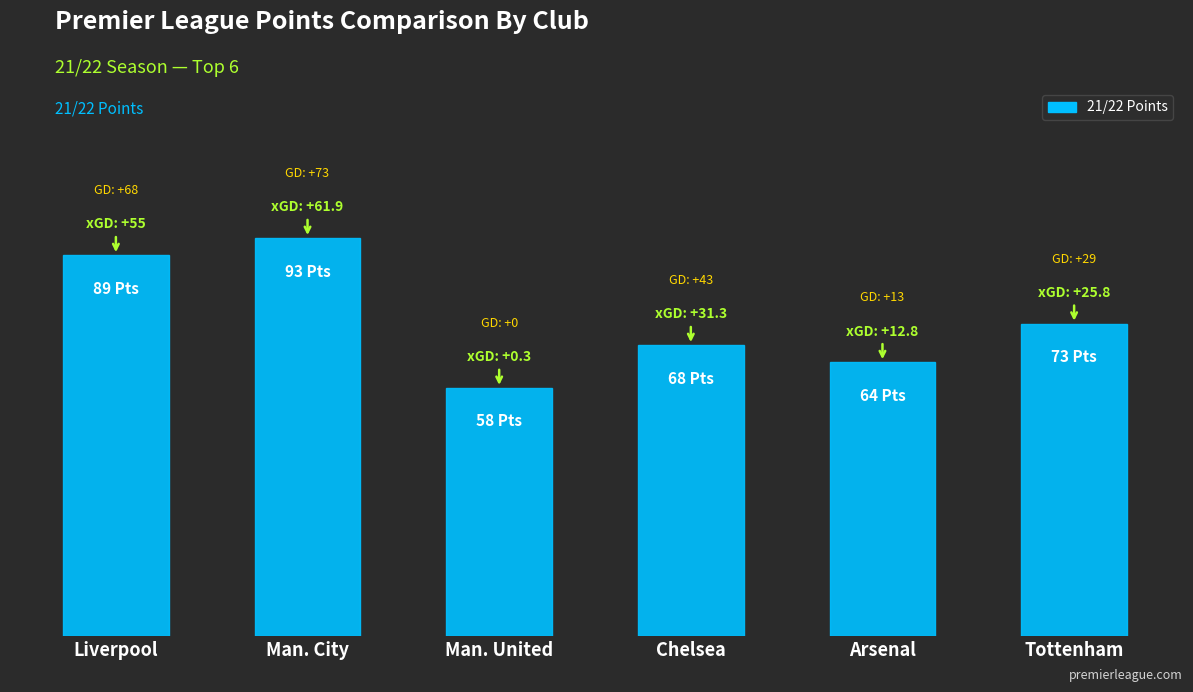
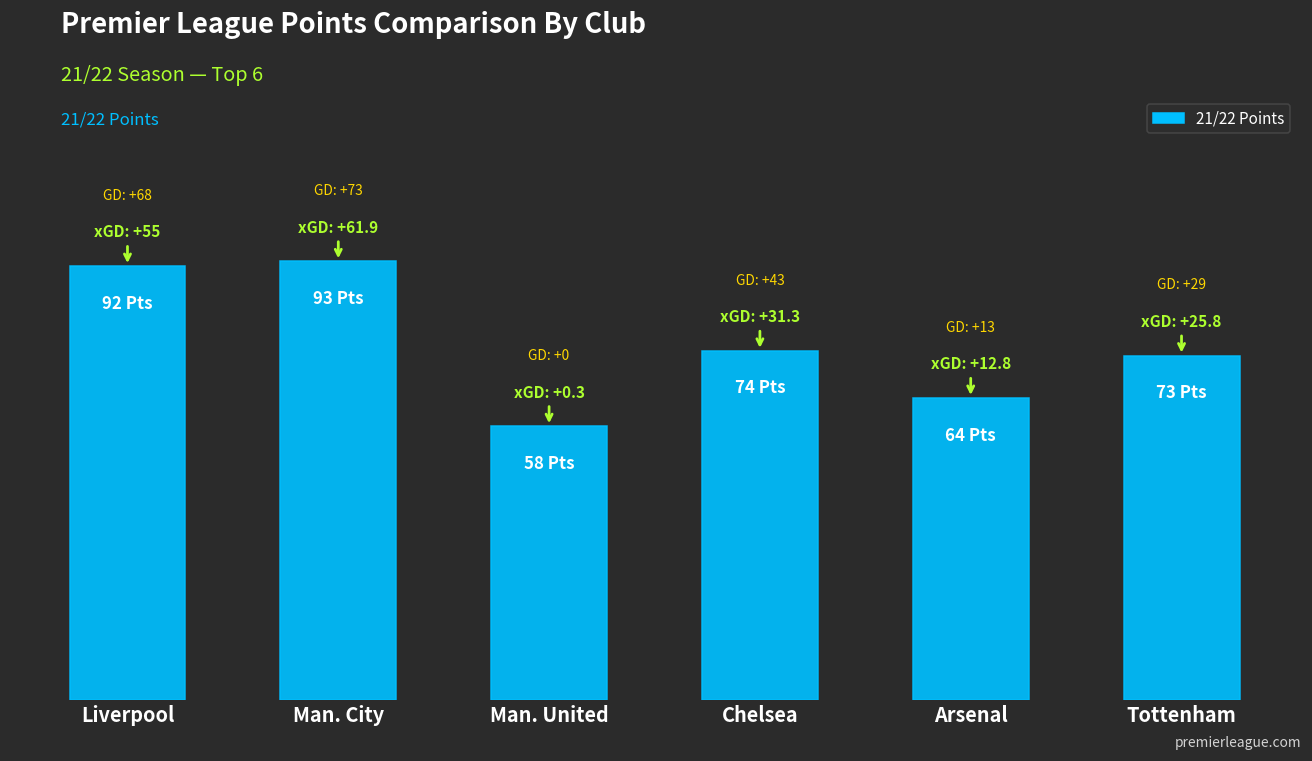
  {
-   "Liverpool": 89,
+   "Liverpool": 92,
    "Man. City": 93,
    "Man. United": 58,
-   "Chelsea": 68,
+   "Chelsea": 74,
    "Arsenal": 64,
    "Tottenham": 73
  }
